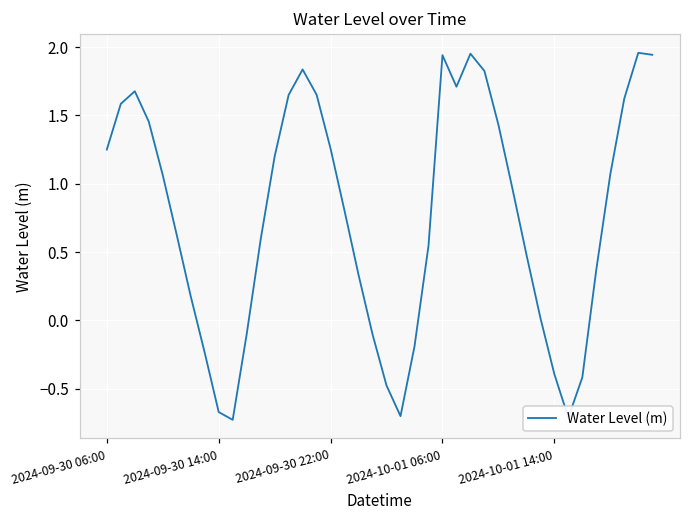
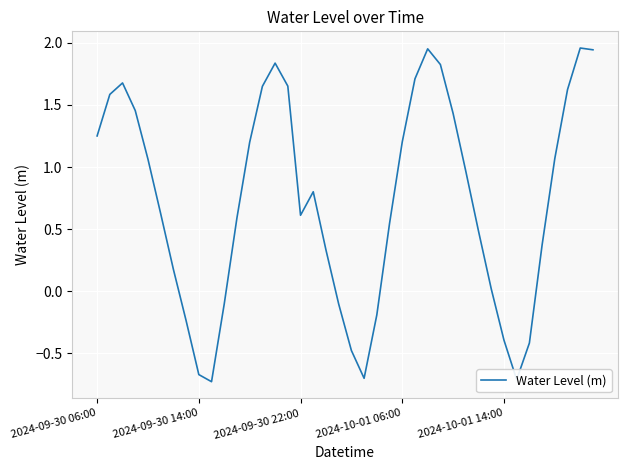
  {
    "2024-09-30 06:00": 1.25,
    "2024-09-30 14:00": -0.67,
-   "2024-09-30 22:00": 1.26,
-   "2024-10-01 06:00": 1.94,
+   "2024-09-30 22:00": 0.61,
+   "2024-10-01 06:00": 1.20,
    "2024-10-01 14:00": -0.39
  }
